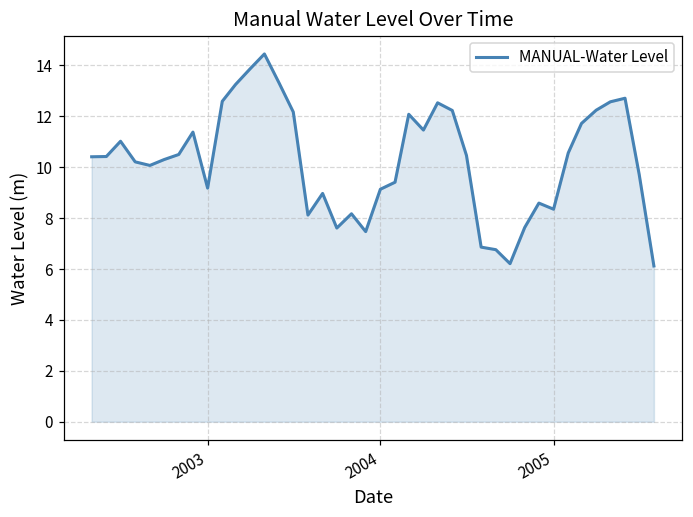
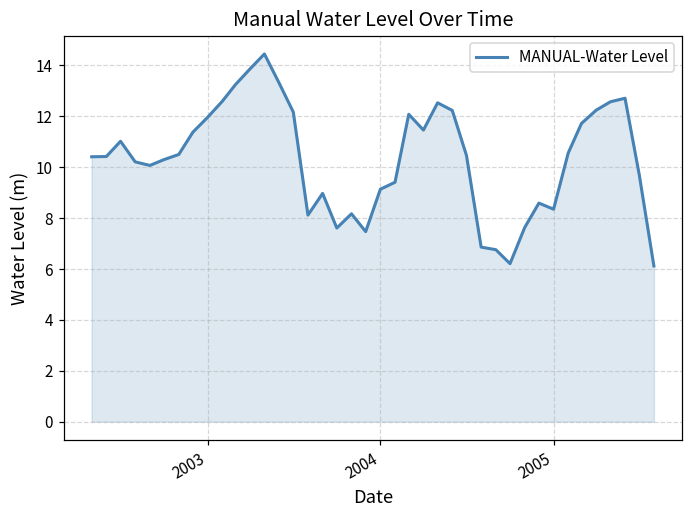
  {
-   "2003": 9.2,
+   "2003": 12.0,
    "2004": 9.1,
    "2005": 8.4
  }
